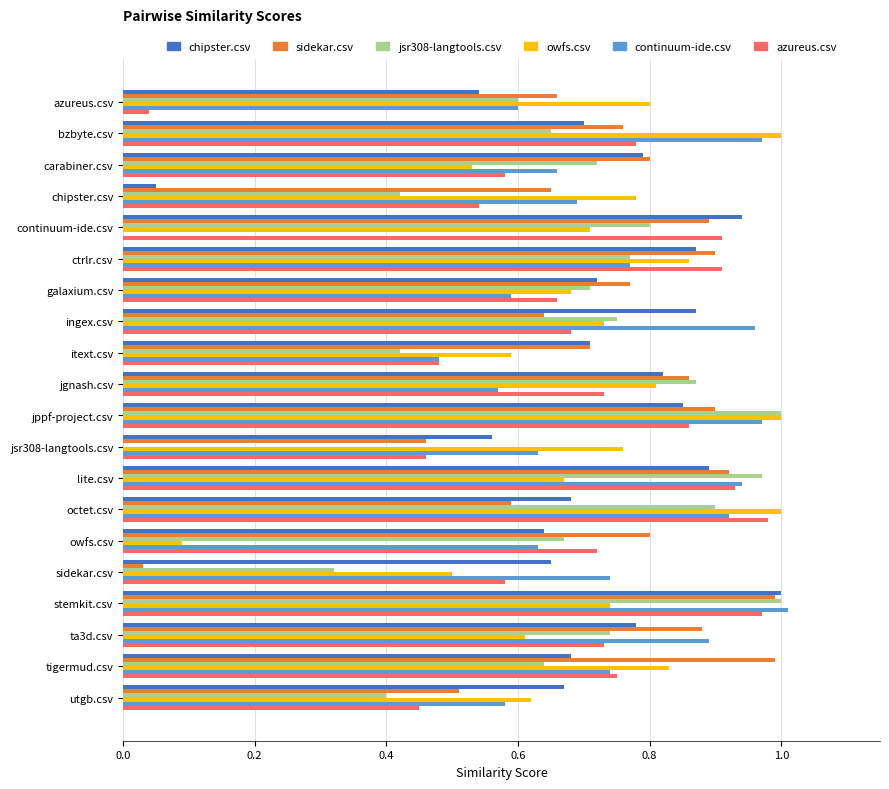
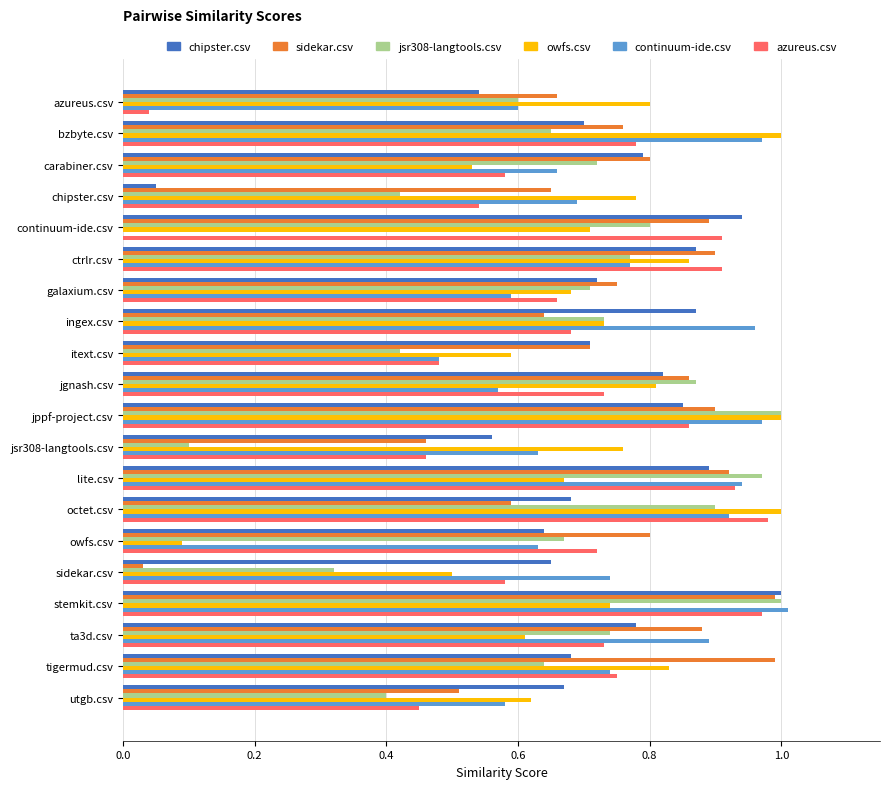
  {
    "sidekar.csv": {
      "azureus.csv": 0.66,
      "bzbyte.csv": 0.76,
      "carabiner.csv": 0.80,
      "chipster.csv": 0.65,
      "continuum-ide.csv": 0.89,
      "ctrlr.csv": 0.90,
-     "galaxium.csv": 0.77,
+     "galaxium.csv": 0.75,
      "ingex.csv": 0.64,
      "itext.csv": 0.71,
      "jgnash.csv": 0.86,
      "jppf-project.csv": 0.90,
      "jsr308-langtools.csv": 0.46,
      "lite.csv": 0.92,
      "octet.csv": 0.59,
      "owfs.csv": 0.80,
      "sidekar.csv": 0.03,
      "stemkit.csv": 0.99,
      "ta3d.csv": 0.88,
      "tigermud.csv": 0.99,
      "utgb.csv": 0.51
    },
    "jsr308-langtools.csv": {
      "azureus.csv": 0.60,
      "bzbyte.csv": 0.65,
      "carabiner.csv": 0.72,
      "chipster.csv": 0.42,
      "continuum-ide.csv": 0.80,
      "ctrlr.csv": 0.77,
      "galaxium.csv": 0.71,
-     "ingex.csv": 0.75,
+     "ingex.csv": 0.73,
      "itext.csv": 0.42,
      "jgnash.csv": 0.87,
      "jppf-project.csv": 1.00,
-     "jsr308-langtools.csv": 0.0,
+     "jsr308-langtools.csv": 0.1,
      "lite.csv": 0.97,
      "octet.csv": 0.90,
      "owfs.csv": 0.67,
      "sidekar.csv": 0.32,
      "stemkit.csv": 1.00,
      "ta3d.csv": 0.74,
      "tigermud.csv": 0.64,
      "utgb.csv": 0.40
    },
    "owfs.csv": {
      "azureus.csv": 0.80,
      "bzbyte.csv": 1.00,
      "carabiner.csv": 0.53,
      "chipster.csv": 0.78,
      "continuum-ide.csv": 0.71,
      "ctrlr.csv": 0.86,
      "galaxium.csv": 0.68,
      "ingex.csv": 0.73,
      "itext.csv": 0.59,
      "jgnash.csv": 0.81,
      "jppf-project.csv": 1.00,
      "jsr308-langtools.csv": 0.76,
      "lite.csv": 0.67,
      "octet.csv": 1.00,
      "owfs.csv": 0.09,
      "sidekar.csv": 0.50,
      "stemkit.csv": 0.74,
      "ta3d.csv": 0.61,
      "tigermud.csv": 0.83,
      "utgb.csv": 0.62
    },
    "azureus.csv": {
      "azureus.csv": 0.04,
      "bzbyte.csv": 0.78,
      "carabiner.csv": 0.58,
      "chipster.csv": 0.54,
      "continuum-ide.csv": 0.91,
      "ctrlr.csv": 0.91,
      "galaxium.csv": 0.66,
      "ingex.csv": 0.68,
      "itext.csv": 0.48,
      "jgnash.csv": 0.73,
      "jppf-project.csv": 0.86,
      "jsr308-langtools.csv": 0.46,
      "lite.csv": 0.93,
      "octet.csv": 0.98,
      "owfs.csv": 0.72,
      "sidekar.csv": 0.58,
      "stemkit.csv": 0.97,
      "ta3d.csv": 0.73,
      "tigermud.csv": 0.75,
      "utgb.csv": 0.45
    }
  }
